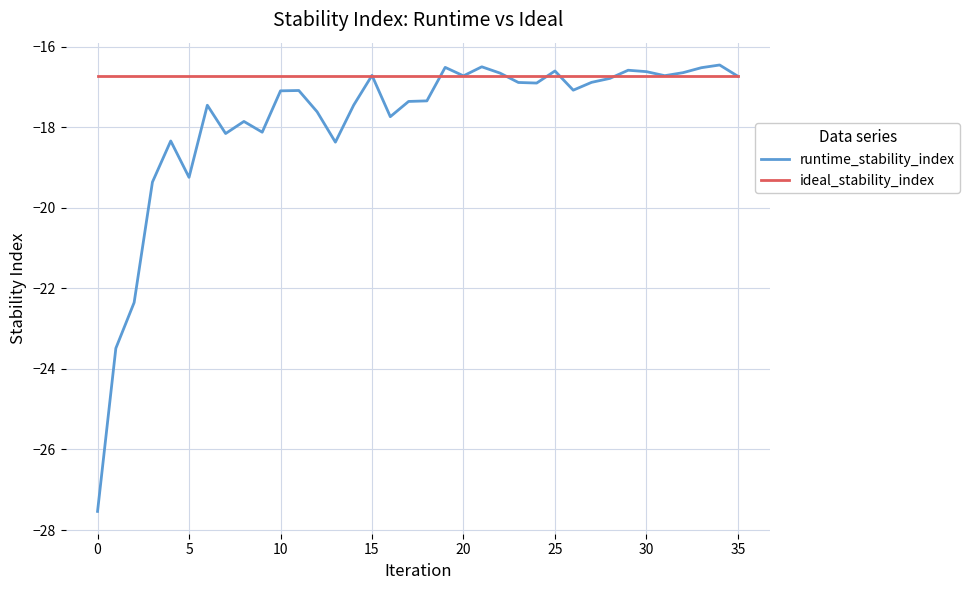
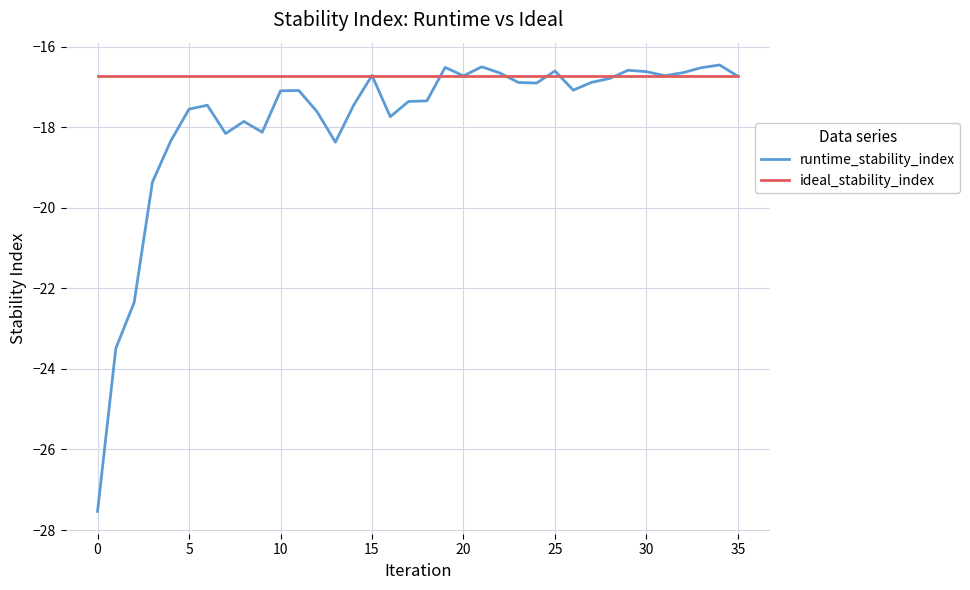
  {
    "runtime_stability_index": {
      "0": -27.5,
-     "5": -19.2,
+     "5": -17.6,
      "10": -17.1,
      "25": -16.6,
      "30": -16.6
    },
    "ideal_stability_index": {
      "0": -16.7,
      "5": -16.7,
      "10": -16.7,
      "25": -16.7,
      "30": -16.7
    }
  }
